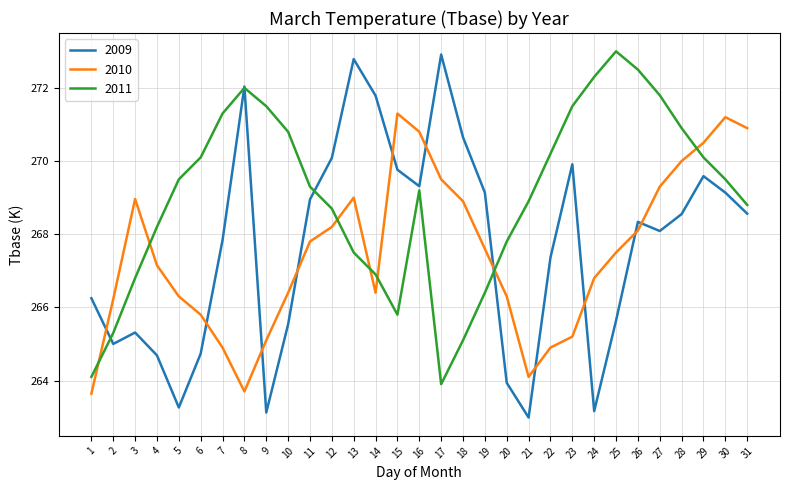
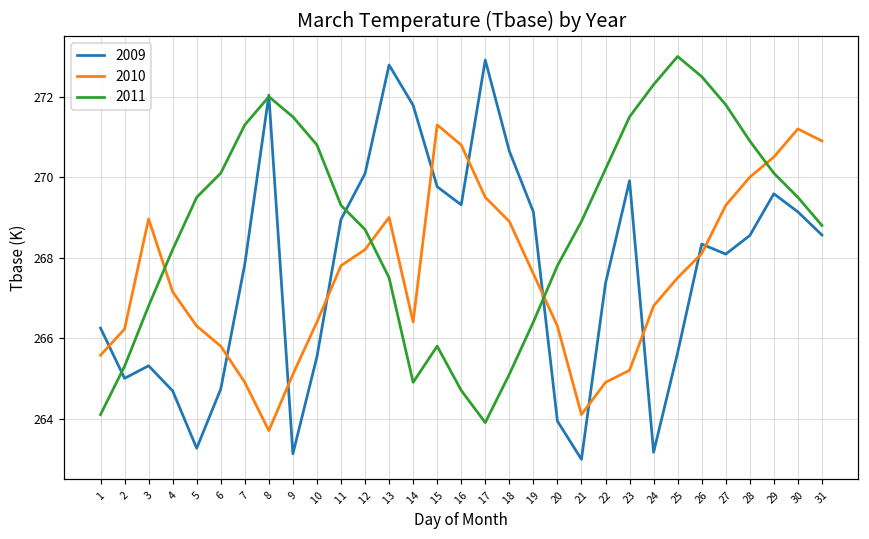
  {
    "2009": {
      "1": 266.3,
      "2": 265.0,
      "3": 265.3,
      "4": 264.7,
      "5": 263.3,
      "6": 264.7,
      "7": 267.8,
      "9": 263.1,
      "10": 265.5,
      "11": 269.0,
      "12": 270.1,
      "13": 272.8,
      "14": 271.8,
      "15": 269.8,
      "16": 269.3,
      "17": 272.9,
      "18": 270.7,
      "19": 269.1,
      "20": 263.9,
      "21": 263.0,
      "22": 267.4,
      "23": 269.9,
      "24": 263.2,
      "25": 265.6,
      "26": 268.3,
      "27": 268.1,
      "28": 268.6,
      "29": 269.6,
      "30": 269.1,
      "31": 268.6
    },
    "2010": {
-     "1": 263.6,
+     "1": 265.6,
      "2": 266.2,
      "3": 269.0,
      "4": 267.2,
      "5": 266.3,
      "6": 265.8,
      "7": 264.9,
      "8": 263.7,
      "9": 265.1,
      "10": 266.4,
      "11": 267.8,
      "12": 268.2,
      "13": 269.0,
      "14": 266.4,
      "15": 271.3,
      "16": 270.8,
      "17": 269.5,
      "18": 268.9,
      "19": 267.6,
      "20": 266.3,
      "21": 264.1,
      "22": 264.9,
      "23": 265.2,
      "24": 266.8,
      "25": 267.5,
      "26": 268.1,
      "27": 269.3,
      "28": 270.0,
      "29": 270.5,
      "30": 271.2,
      "31": 270.9
    },
    "2011": {
      "1": 264.1,
      "2": 265.3,
      "3": 266.8,
      "4": 268.2,
      "5": 269.5,
      "6": 270.1,
      "7": 271.3,
      "9": 271.5,
      "10": 270.8,
      "11": 269.3,
      "12": 268.7,
      "13": 267.5,
-     "14": 266.9,
+     "14": 264.9,
      "15": 265.8,
-     "16": 269.2,
+     "16": 264.7,
      "17": 263.9,
      "18": 265.1,
      "19": 266.4,
      "20": 267.8,
      "21": 268.9,
      "22": 270.2,
      "23": 271.5,
      "24": 272.3,
      "25": 273.0,
      "26": 272.5,
      "27": 271.8,
      "28": 270.9,
      "29": 270.1,
      "30": 269.5,
      "31": 268.8
    }
  }
